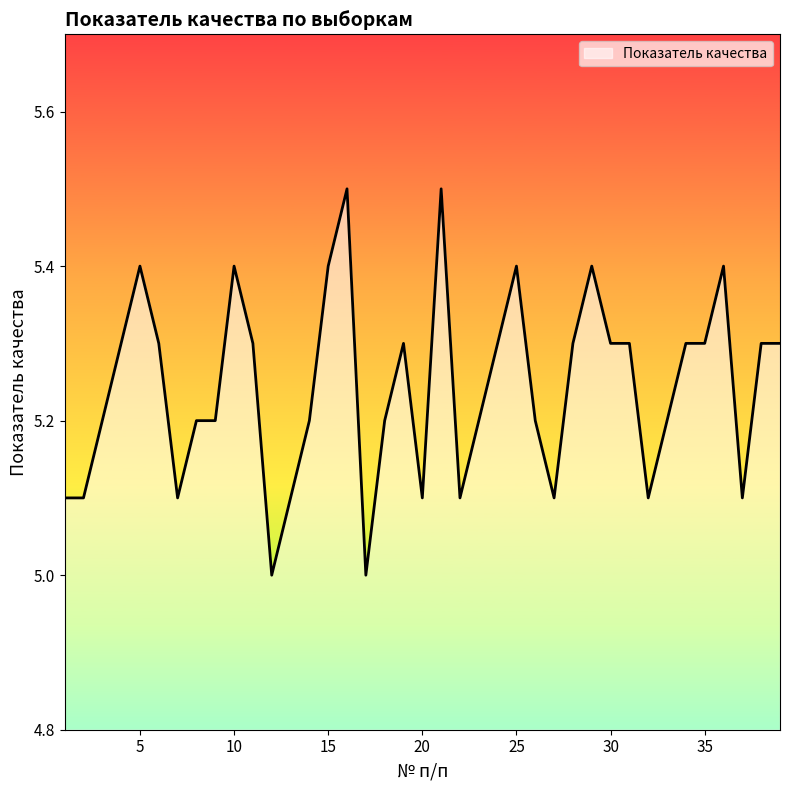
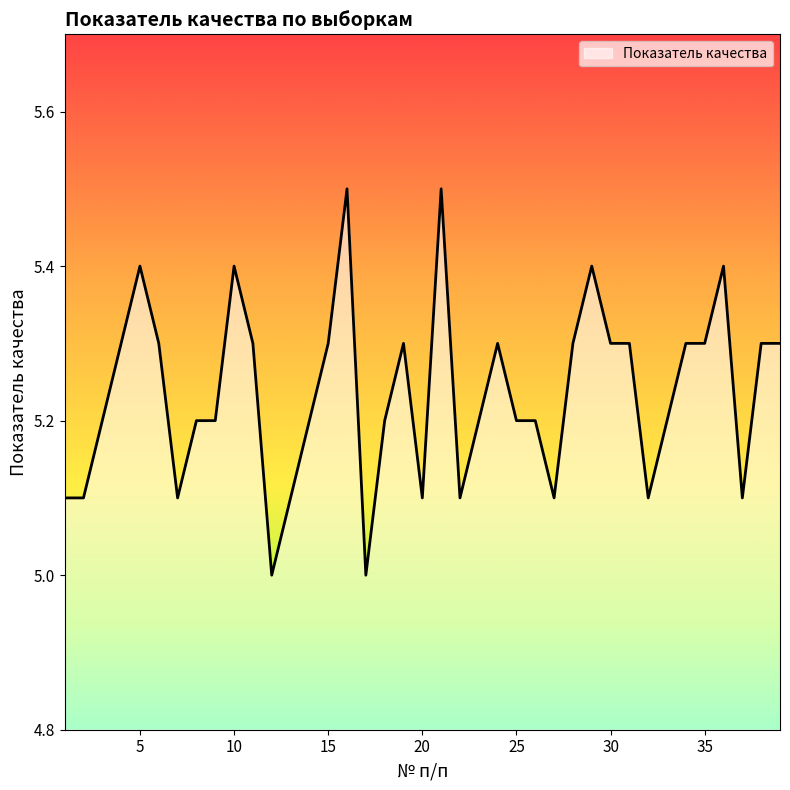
  {
    "5": 5.4,
    "10": 5.4,
-   "15": 5.4,
+   "15": 5.3,
    "20": 5.1,
-   "25": 5.4,
+   "25": 5.2,
    "30": 5.3,
    "35": 5.3
  }
